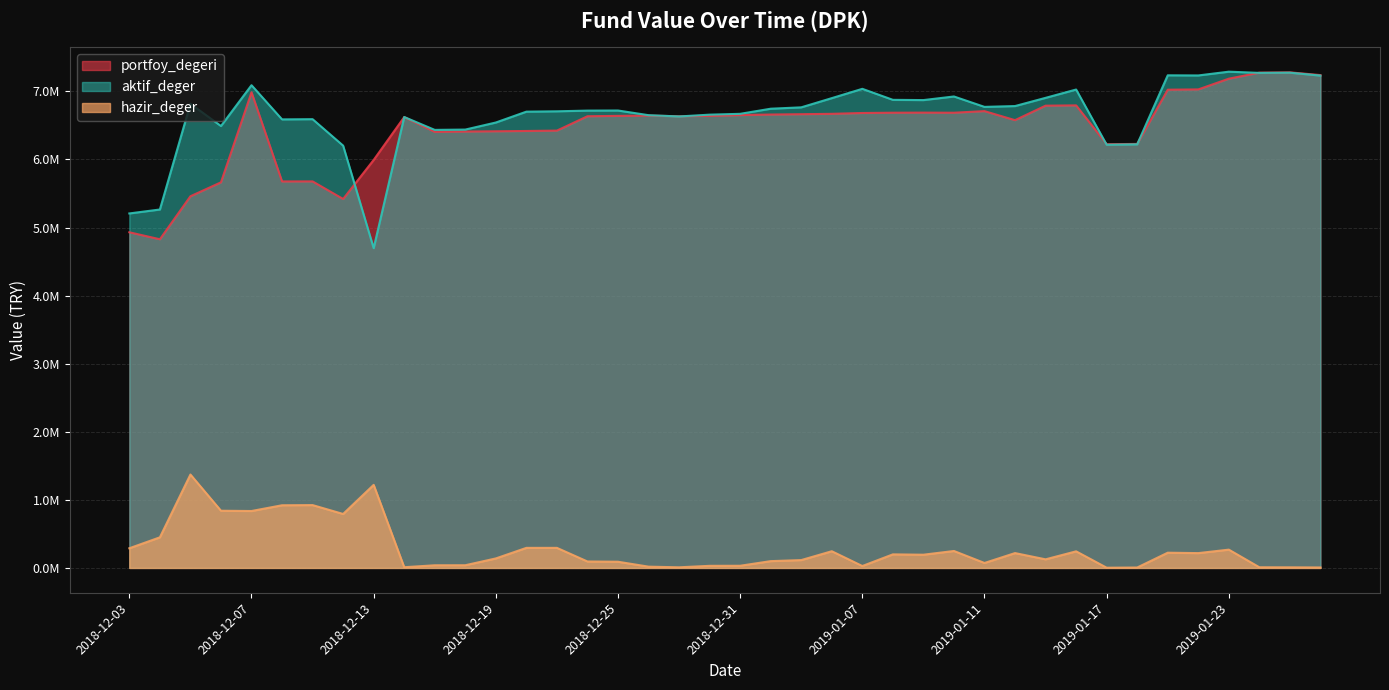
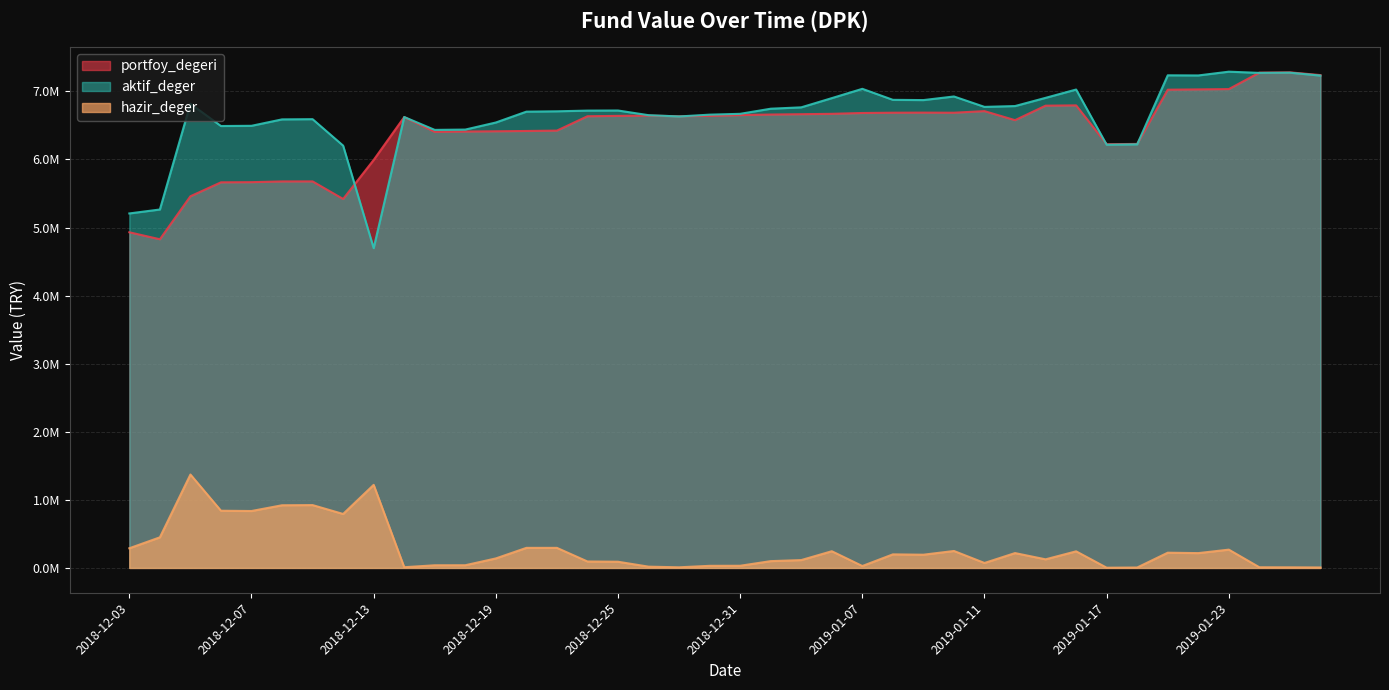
  {
    "portfoy_degeri": {
      "2018-12-03": 4900000,
-     "2018-12-07": 7000000,
+     "2018-12-07": 5700000,
      "2018-12-13": 6000000,
      "2018-12-19": 6400000,
      "2018-12-25": 6600000,
      "2019-01-07": 6700000,
      "2019-01-11": 6700000,
-     "2019-01-23": 7200000
+     "2019-01-23": 7000000
    },
    "aktif_deger": {
      "2018-12-03": 5200000,
-     "2018-12-07": 7100000,
+     "2018-12-07": 6500000,
      "2018-12-13": 4700000,
      "2018-12-19": 6500000,
      "2018-12-25": 6700000,
      "2019-01-07": 7000000,
      "2019-01-11": 6800000,
      "2019-01-23": 7300000
    },
    "hazir_deger": {
      "2018-12-03": 300000,
      "2018-12-07": 800000,
      "2018-12-13": 1200000,
      "2018-12-19": 100000,
      "2018-12-25": 100000,
      "2018-12-31": 0,
      "2019-01-07": 0,
      "2019-01-11": 100000,
      "2019-01-17": 0,
      "2019-01-23": 300000
    }
  }
